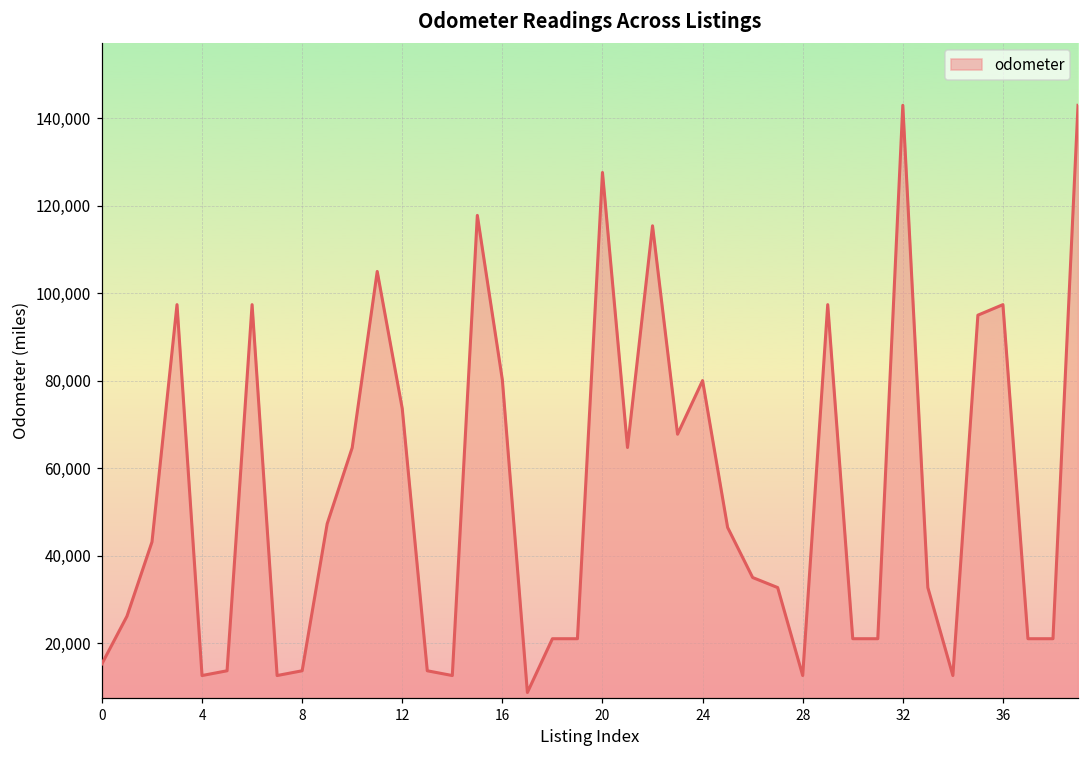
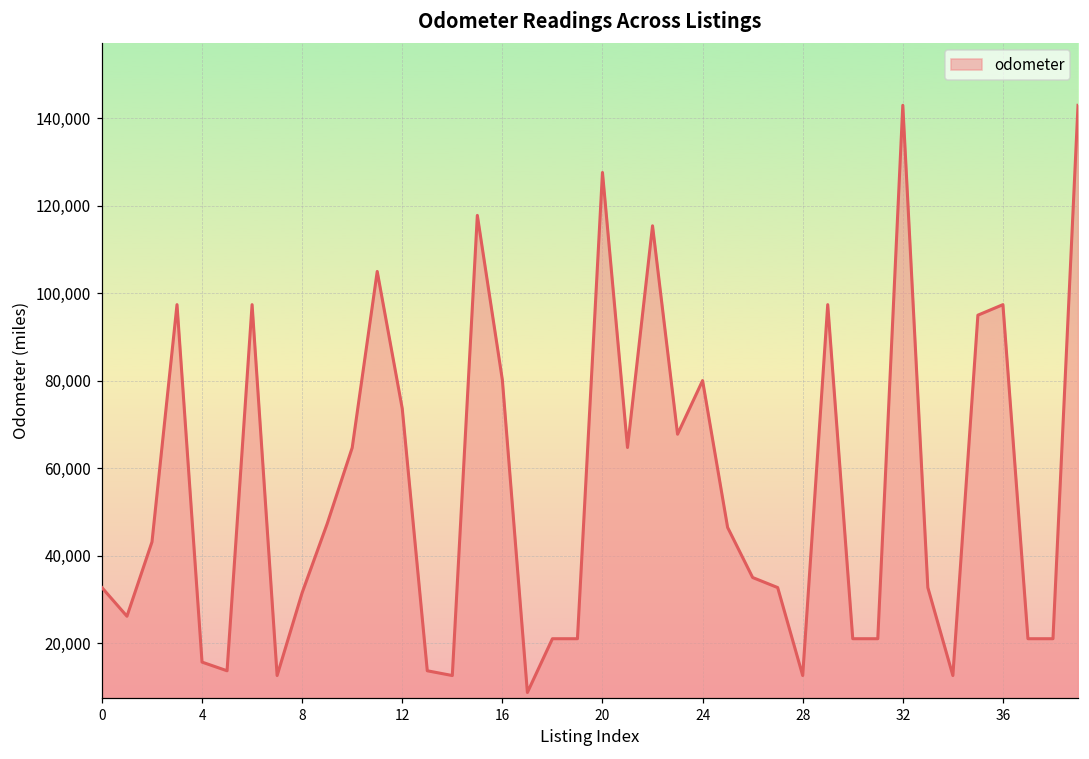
  {
-   "0": "15,000",
-   "4": "13,000",
-   "8": "14,000",
+   "0": "33,000",
+   "4": "16,000",
+   "8": "32,000",
    "12": "74,000",
    "16": "80,000",
    "20": "128,000",
    "24": "80,000",
    "28": "13,000",
    "32": "143,000",
    "36": "97,000"
  }
